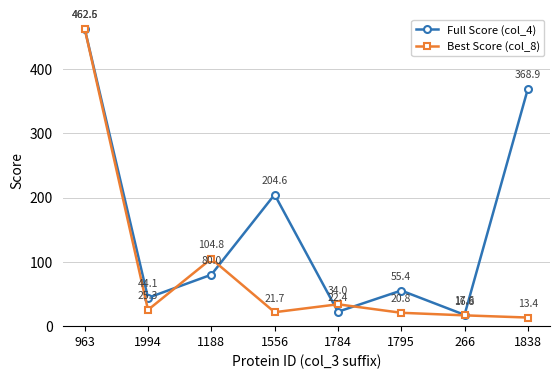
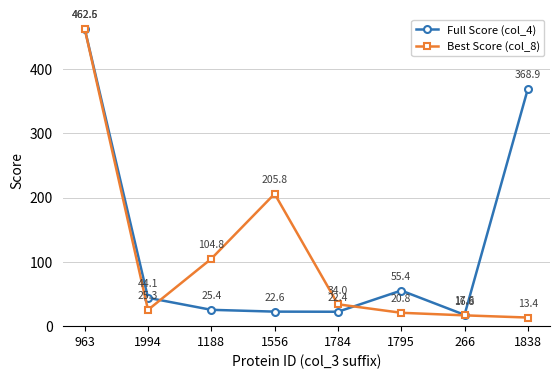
  {
    "Full Score (col_4)": {
      "1994": 44.1,
-     "1188": 80.0,
-     "1556": 204.6,
+     "1188": 25.4,
+     "1556": 22.6,
      "1795": 55.4,
      "1838": 368.9
    },
    "Best Score (col_8)": {
      "1188": 104.8,
-     "1556": 21.7,
+     "1556": 205.8,
      "1795": 20.8,
      "1838": 13.4
    }
  }
